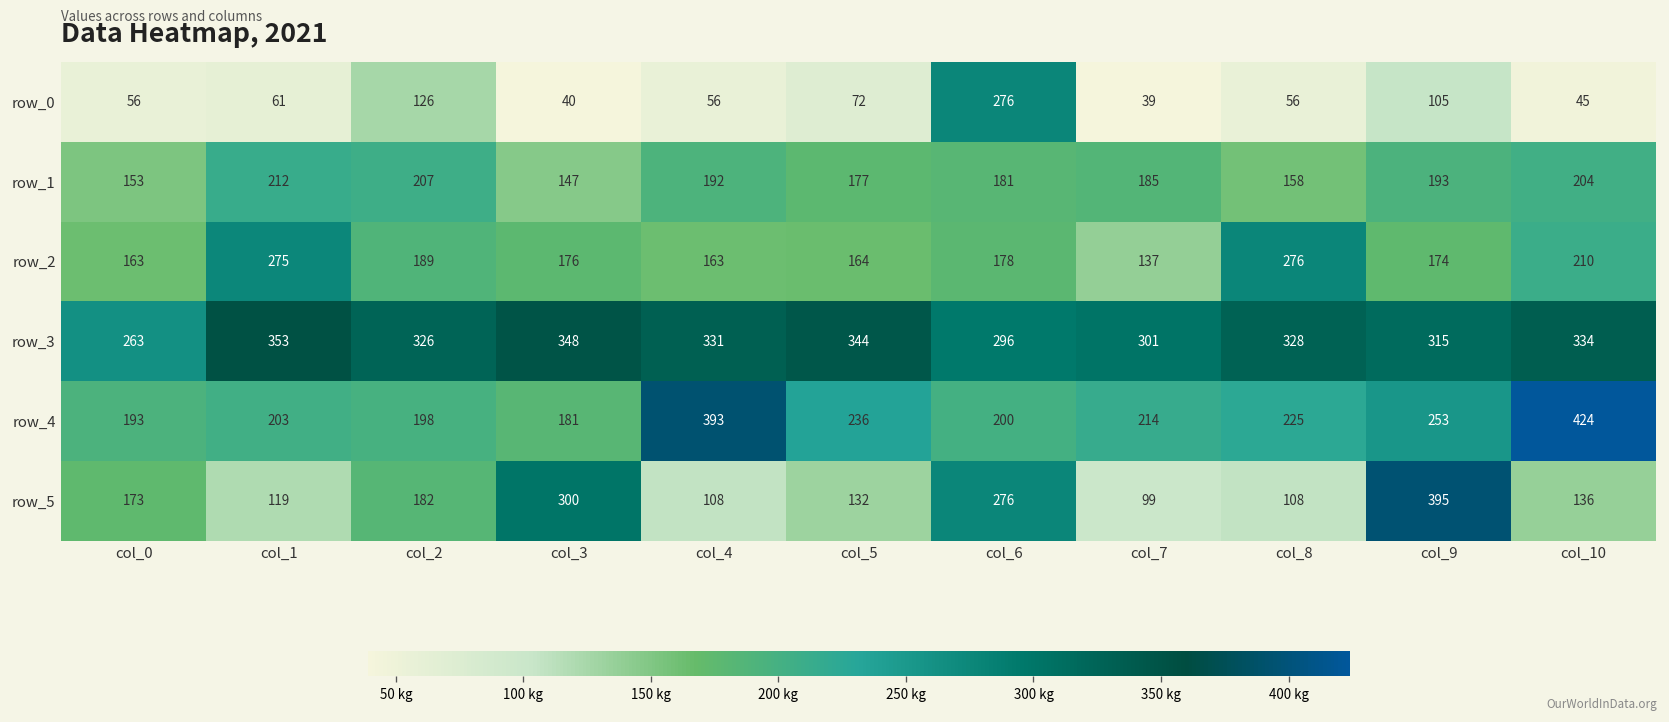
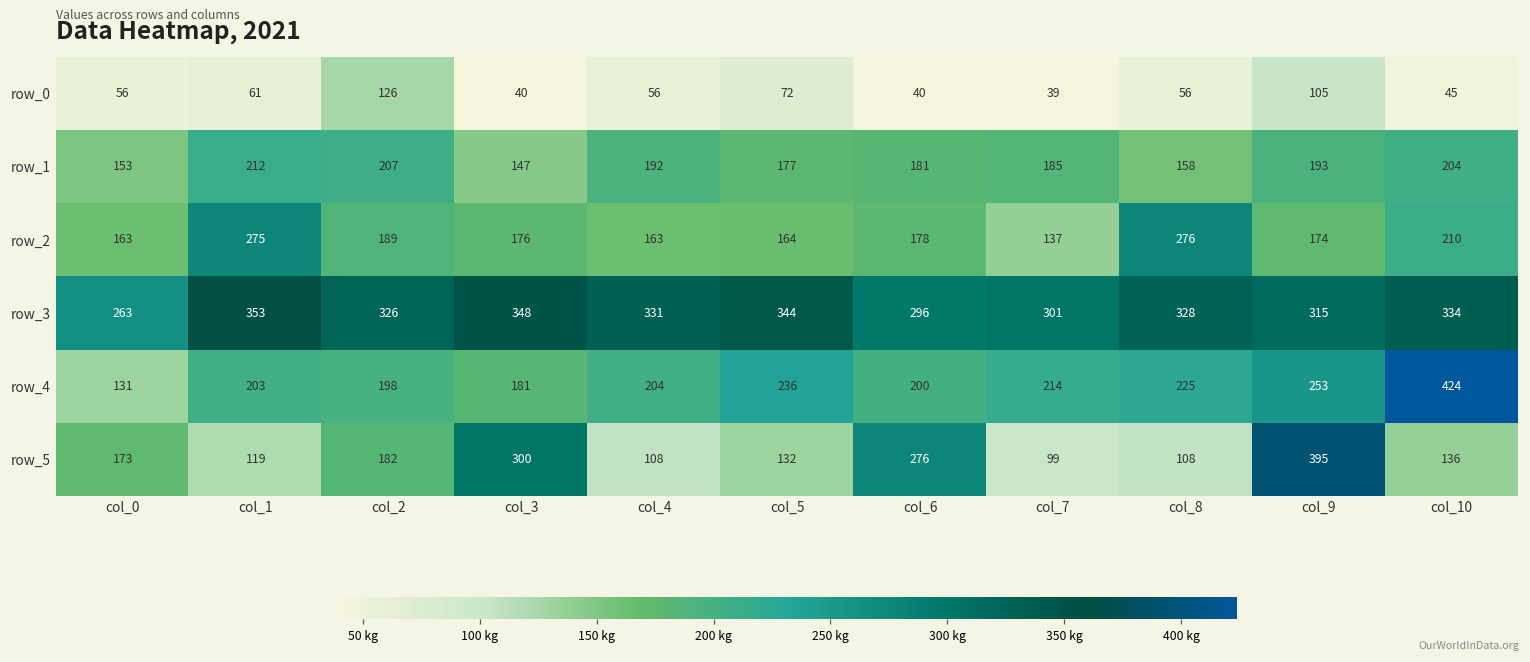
  {
    "row_0": {
      "col_0": 56,
      "col_1": 61,
      "col_2": 126,
      "col_3": 40,
      "col_4": 56,
      "col_5": 72,
-     "col_6": 276,
+     "col_6": 40,
      "col_7": 39,
      "col_8": 56,
      "col_9": 105,
      "col_10": 45
    },
    "row_1": {
      "col_0": 153,
      "col_1": 212,
      "col_2": 207,
      "col_3": 147,
      "col_4": 192,
      "col_5": 177,
      "col_6": 181,
      "col_7": 185,
      "col_8": 158,
      "col_9": 193,
      "col_10": 204
    },
    "row_2": {
      "col_0": 163,
      "col_1": 275,
      "col_2": 189,
      "col_3": 176,
      "col_4": 163,
      "col_5": 164,
      "col_6": 178,
      "col_7": 137,
      "col_8": 276,
      "col_9": 174,
      "col_10": 210
    },
    "row_3": {
      "col_0": 263,
      "col_1": 353,
      "col_2": 326,
      "col_3": 348,
      "col_4": 331,
      "col_5": 344,
      "col_6": 296,
      "col_7": 301,
      "col_8": 328,
      "col_9": 315,
      "col_10": 334
    },
    "row_4": {
-     "col_0": 193,
+     "col_0": 131,
      "col_1": 203,
      "col_2": 198,
      "col_3": 181,
-     "col_4": 393,
+     "col_4": 204,
      "col_5": 236,
      "col_6": 200,
      "col_7": 214,
      "col_8": 225,
      "col_9": 253,
      "col_10": 424
    },
    "row_5": {
      "col_0": 173,
      "col_1": 119,
      "col_2": 182,
      "col_3": 300,
      "col_4": 108,
      "col_5": 132,
      "col_6": 276,
      "col_7": 99,
      "col_8": 108,
      "col_9": 395,
      "col_10": 136
    }
  }
